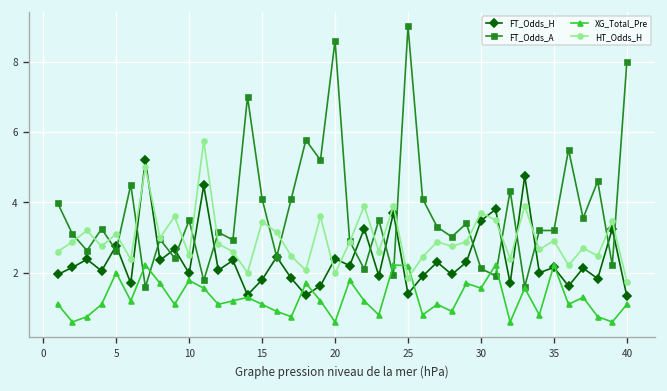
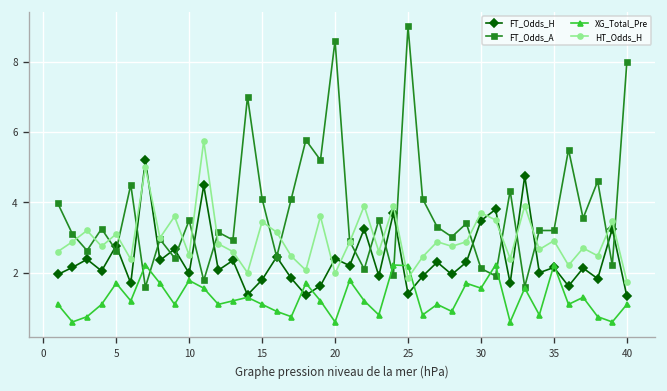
  {
    "FT_Odds_H": {
      "5": 2.8,
      "10": 2.0,
      "15": 1.8,
      "20": 2.4,
      "25": 1.4,
      "30": 3.5,
      "40": 1.3
    },
    "FT_Odds_A": {
      "5": 2.6,
      "10": 3.5,
      "15": 4.1,
      "20": 8.6,
      "25": 9.0,
      "30": 2.1,
      "35": 3.2,
      "40": 8.0
    },
    "XG_Total_Pre": {
-     "5": 2.0,
+     "5": 1.7,
      "10": 1.8,
      "15": 1.1,
      "20": 0.6,
      "25": 2.2,
      "30": 1.6,
      "40": 1.1
    },
    "HT_Odds_H": {
      "5": 3.1,
      "10": 2.5,
      "15": 3.5,
      "20": 2.0,
      "25": 1.9,
      "30": 3.7,
      "35": 2.9,
      "40": 1.8
    }
  }
